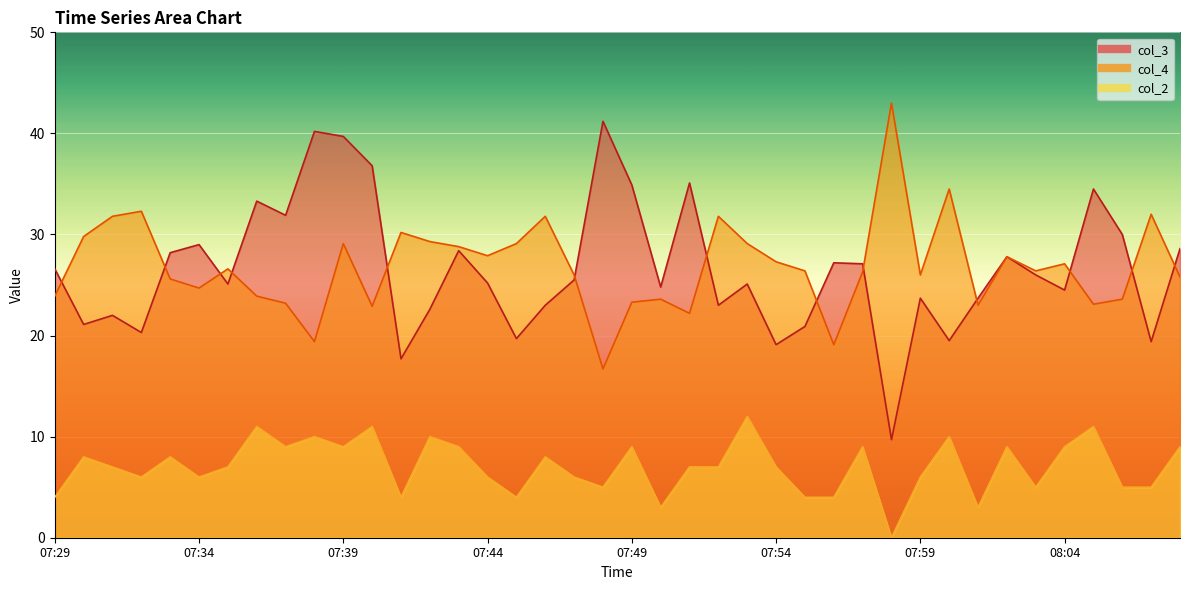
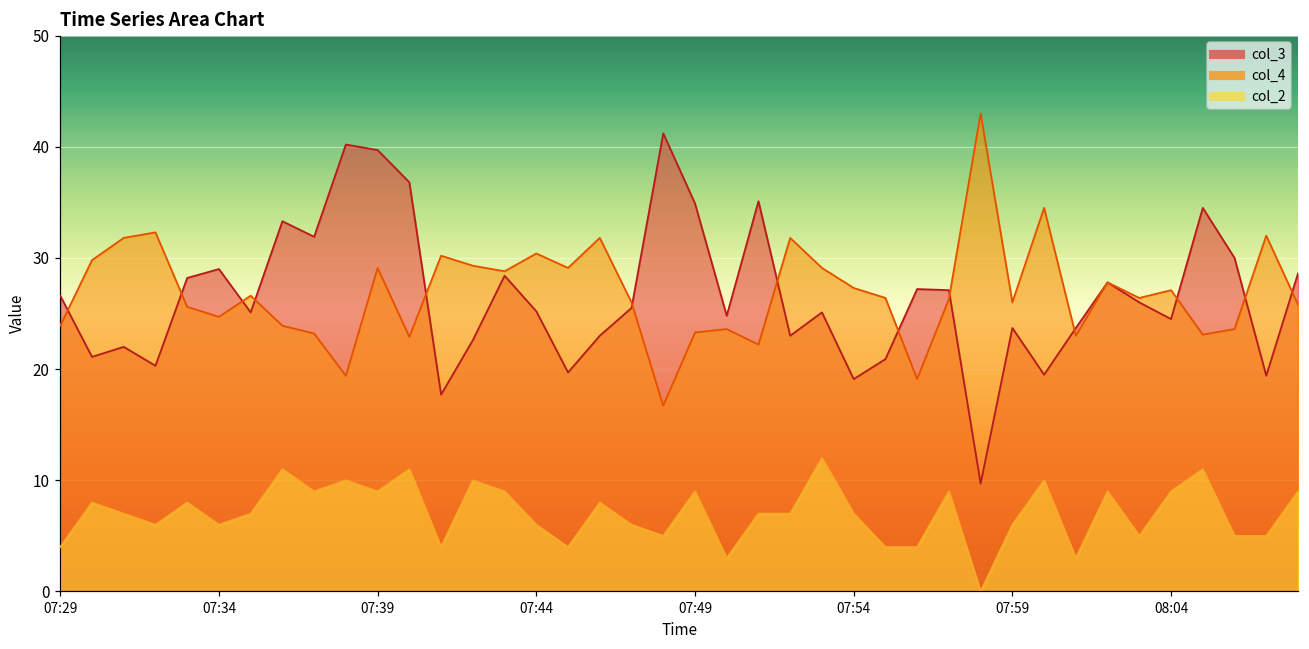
  {
    "col_3": {
      "07:29": 26.6,
      "07:34": 29.0,
      "07:39": 39.7,
      "07:44": 25.2,
      "07:49": 34.9,
      "07:54": 19.1,
      "07:59": 23.7,
      "08:04": 24.5
    },
    "col_4": {
      "07:29": 23.9,
      "07:34": 24.7,
      "07:39": 29.1,
-     "07:44": 27.9,
+     "07:44": 30.4,
      "07:49": 23.3,
      "07:54": 27.3,
      "07:59": 26.0,
      "08:04": 27.1
    },
    "col_2": {
      "07:29": 4.0,
      "07:34": 6.0,
      "07:39": 9.0,
      "07:44": 6.0,
      "07:49": 9.0,
      "07:54": 7.0,
      "07:59": 6.0,
      "08:04": 9.0
    }
  }
